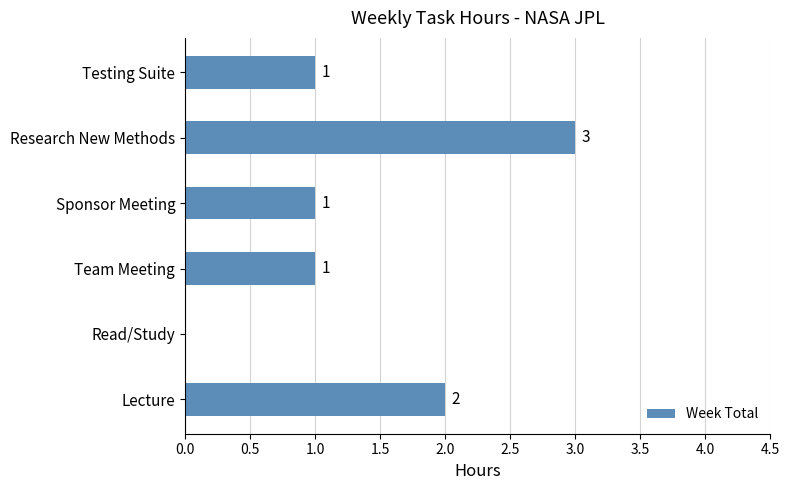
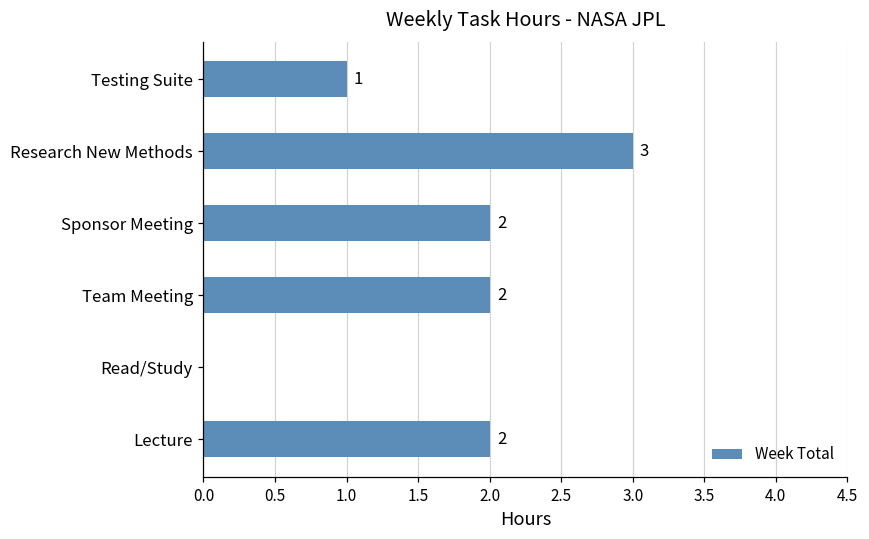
  {
    "Testing Suite": 1,
    "Research New Methods": 3,
-   "Sponsor Meeting": 1,
-   "Team Meeting": 1,
+   "Sponsor Meeting": 2,
+   "Team Meeting": 2,
    "Lecture": 2
  }
